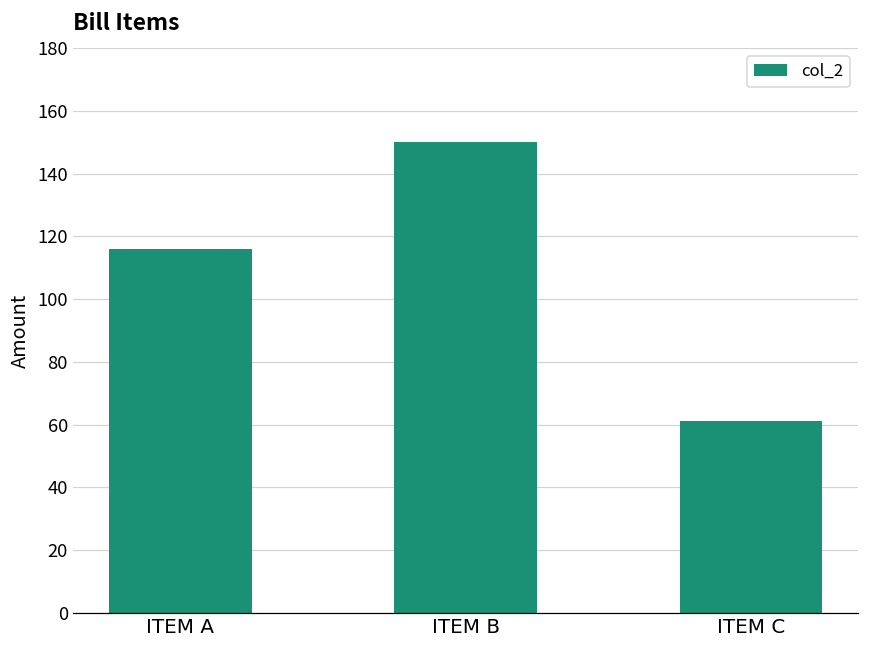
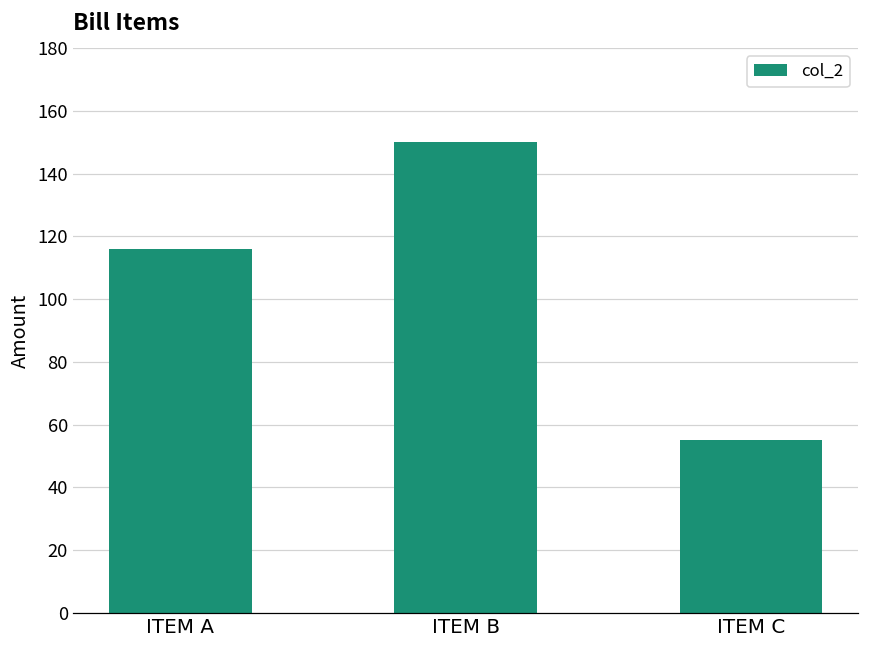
  {
    "ITEM A": 116,
    "ITEM B": 150,
-   "ITEM C": 61
+   "ITEM C": 55
  }
